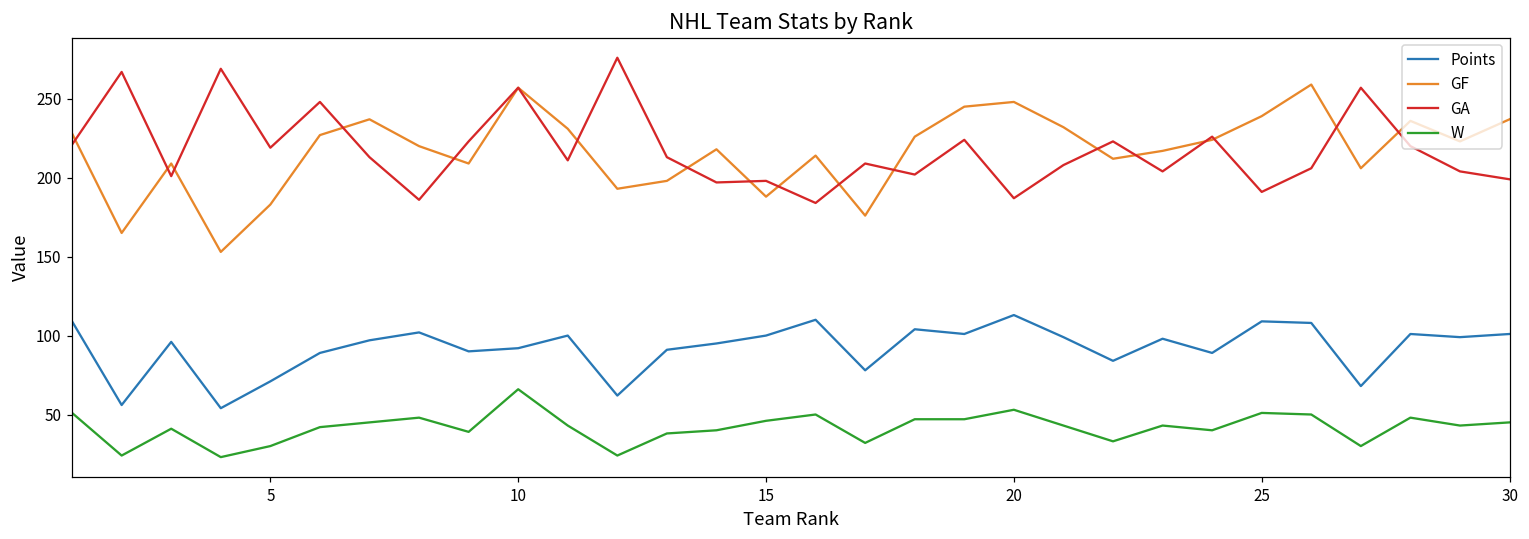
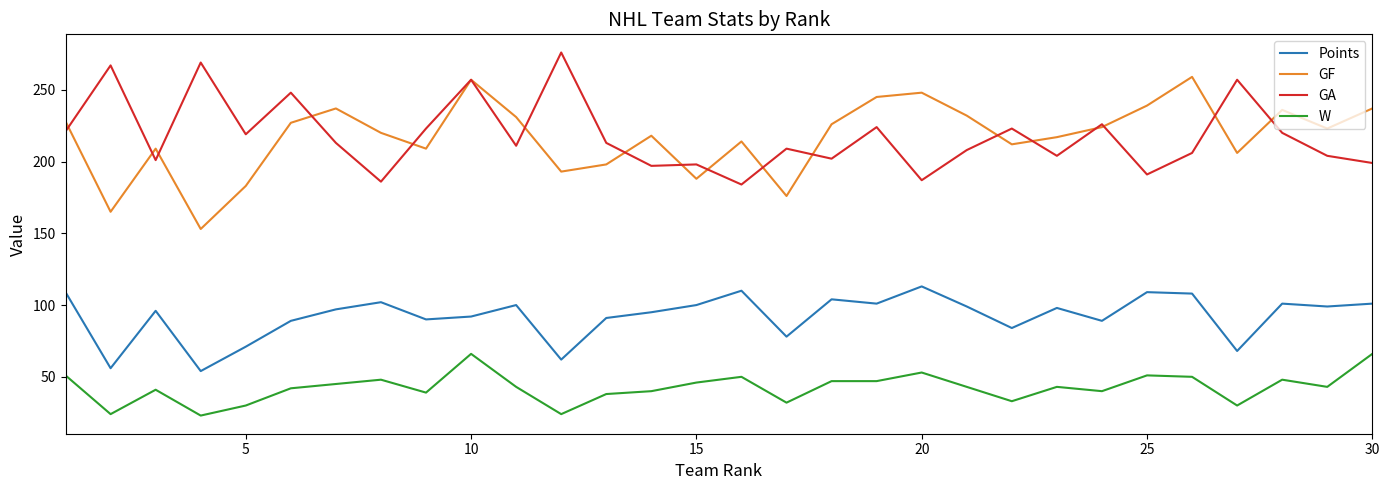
  {
    "Points": {
      "5": 71,
      "10": 92,
      "15": 100,
      "20": 113,
      "25": 109,
      "30": 101
    },
    "GF": {
      "5": 183,
      "15": 188,
      "20": 248,
      "25": 239,
      "30": 237
    },
    "GA": {
      "5": 219,
      "15": 198,
      "20": 187,
      "25": 191,
      "30": 199
    },
    "W": {
      "5": 30,
      "10": 66,
      "15": 46,
      "20": 53,
      "25": 51,
-     "30": 45
+     "30": 66
    }
  }
